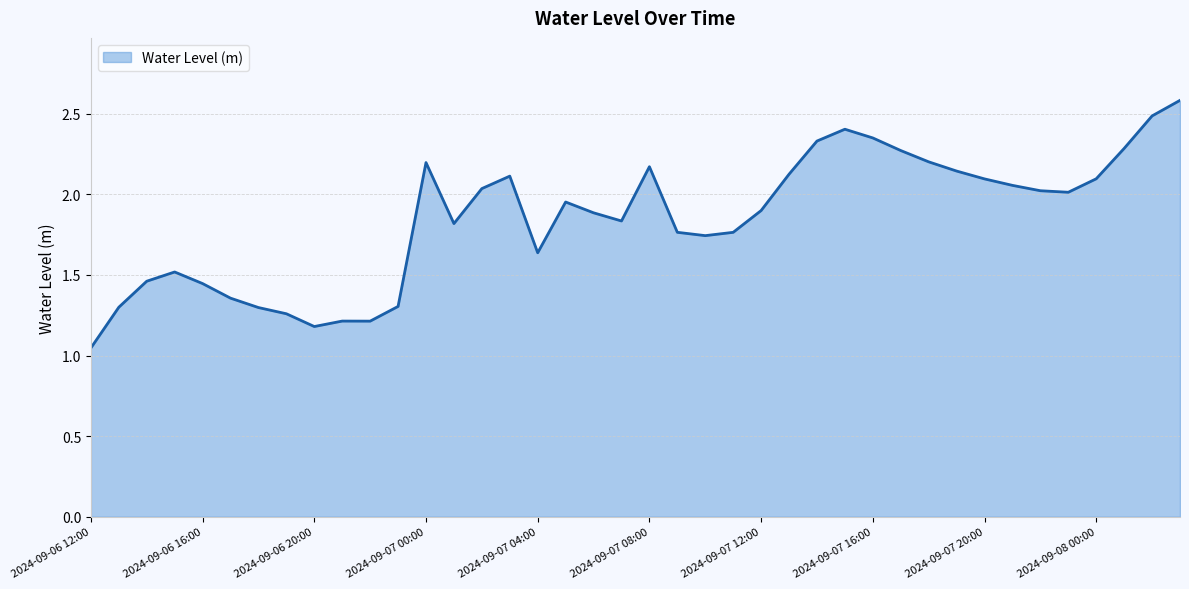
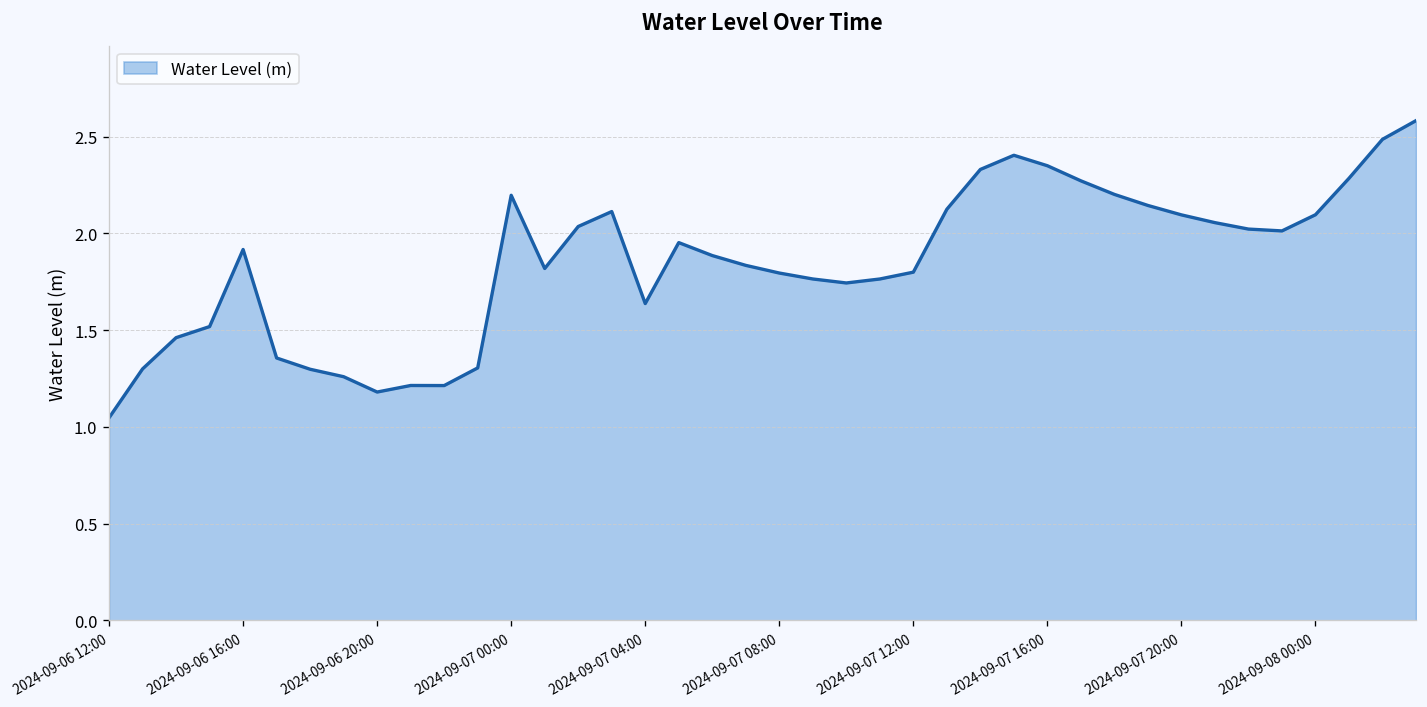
  {
    "2024-09-06 12:00": 1.05,
-   "2024-09-06 16:00": 1.45,
+   "2024-09-06 16:00": 1.92,
    "2024-09-06 20:00": 1.18,
    "2024-09-07 00:00": 2.20,
    "2024-09-07 04:00": 1.64,
-   "2024-09-07 08:00": 2.17,
-   "2024-09-07 12:00": 1.90,
+   "2024-09-07 08:00": 1.80,
+   "2024-09-07 12:00": 1.80,
    "2024-09-07 16:00": 2.35,
    "2024-09-07 20:00": 2.10,
    "2024-09-08 00:00": 2.10
  }
